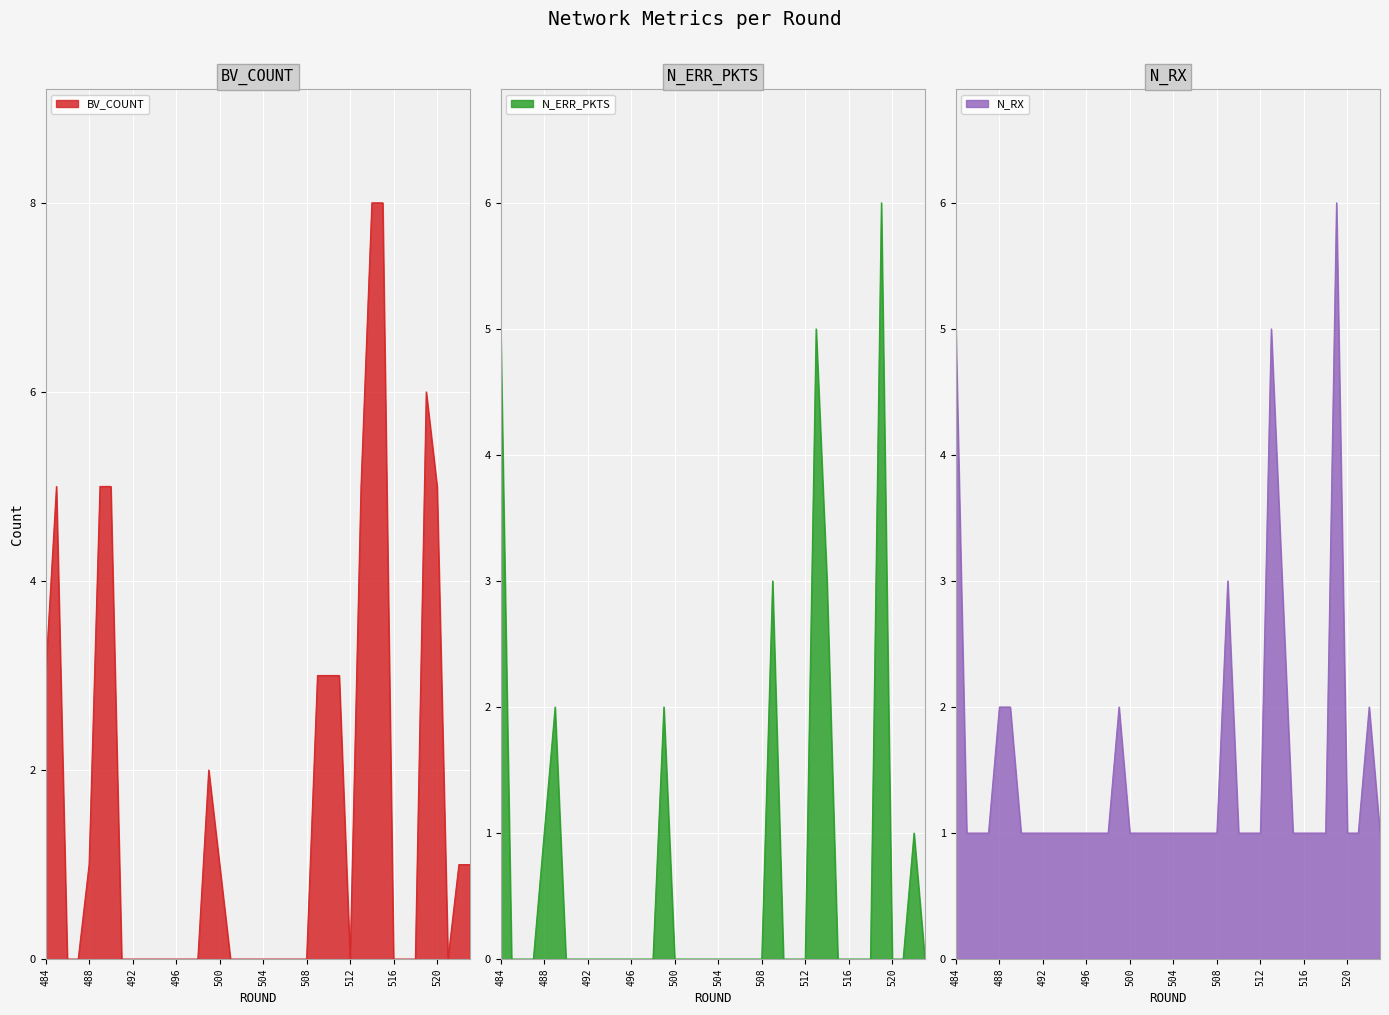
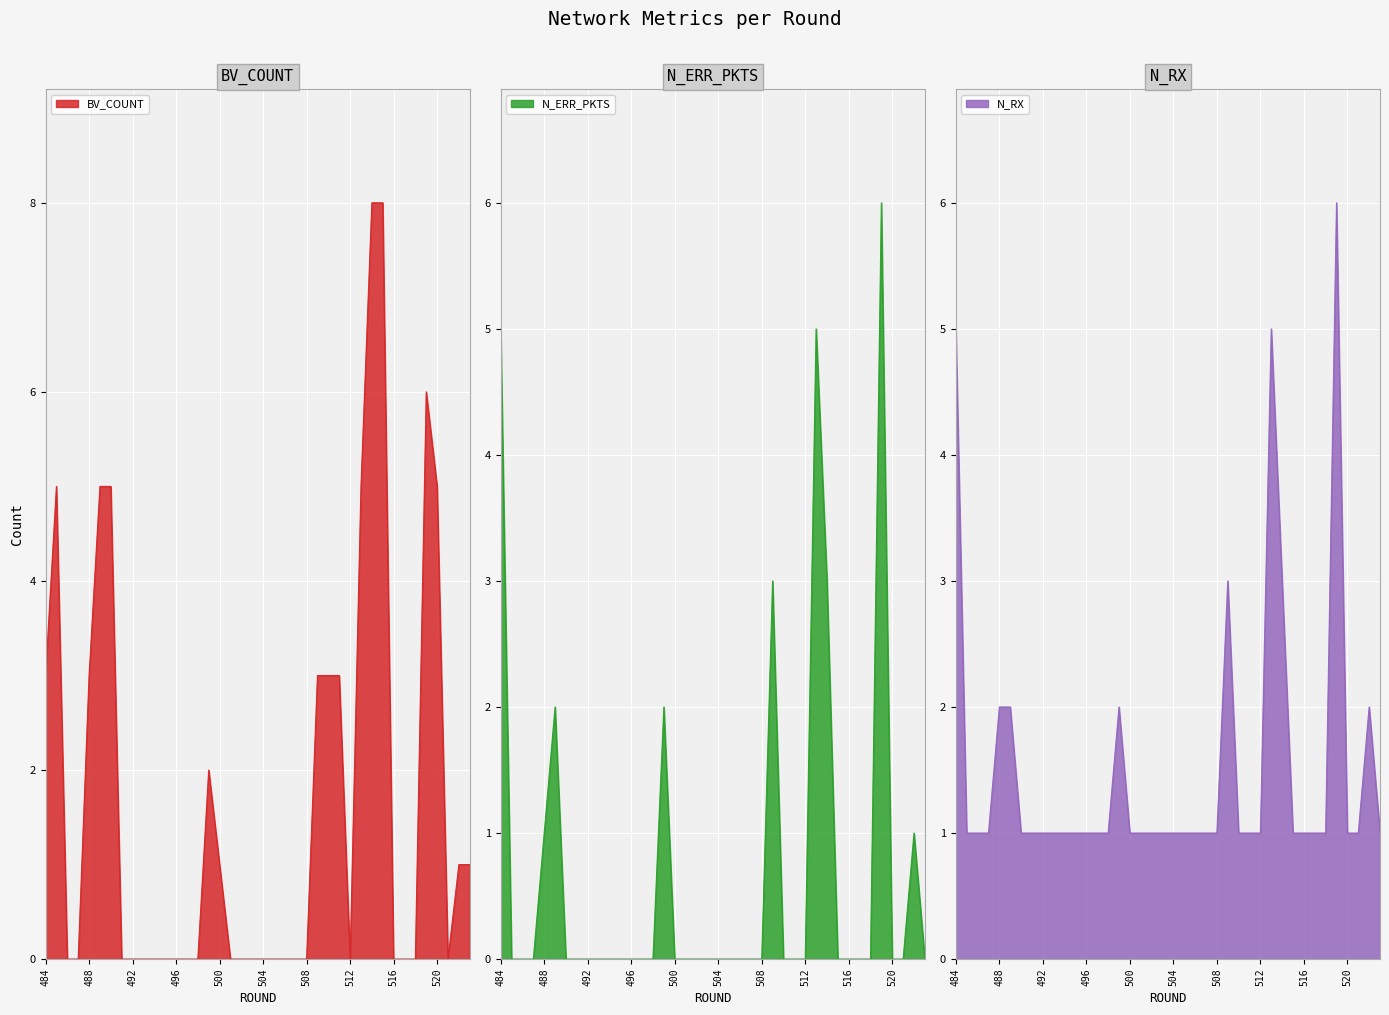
  {
    "BV_COUNT": {
      "484": 3,
-     "488": 1,
+     "488": 3,
      "492": 0,
      "496": 0,
      "500": 1,
      "504": 0,
      "508": 0,
      "512": 0,
      "516": 0,
      "520": 5
    },
    "N_ERR_PKTS": {
      "484": 5.00,
      "488": 1.00,
      "492": 0.00,
      "496": 0.00,
      "500": 0.00,
      "504": 0.00,
      "508": 0.00,
      "512": 0.00,
      "516": 0.00,
      "520": 0.00
    },
    "N_RX": {
      "484": 5.00,
      "488": 2.00,
      "492": 1.00,
      "496": 1.00,
      "500": 1.00,
      "504": 1.00,
      "508": 1.00,
      "512": 1.00,
      "516": 1.00,
      "520": 1.00
    }
  }
